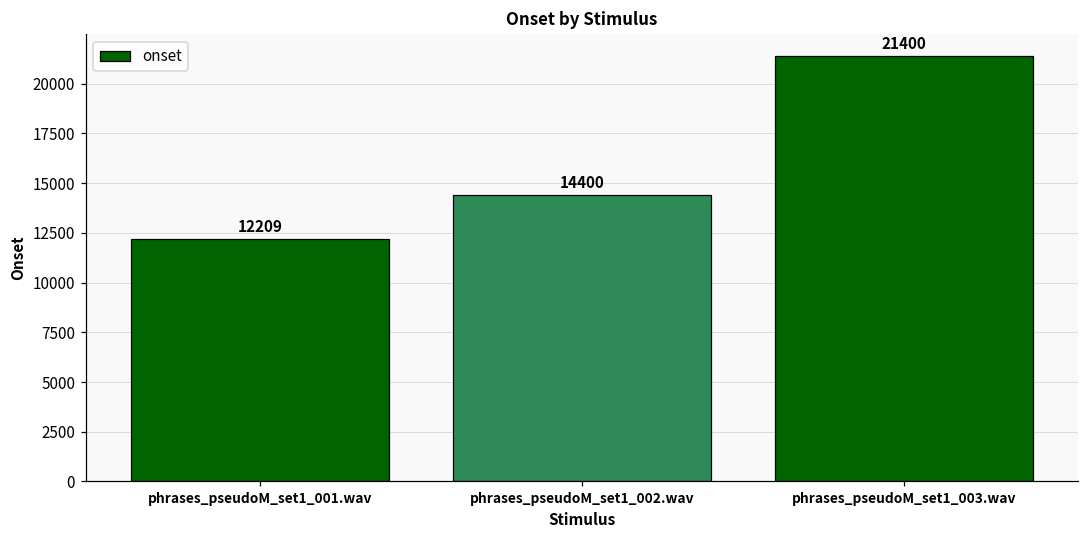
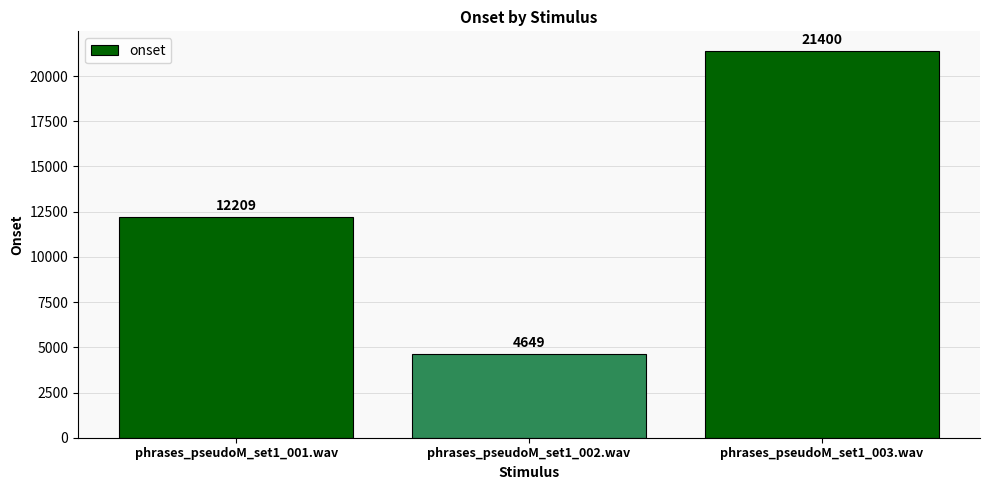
  {
    "phrases_pseudoM_set1_001.wav": 12209,
-   "phrases_pseudoM_set1_002.wav": 14400,
+   "phrases_pseudoM_set1_002.wav": 4649,
    "phrases_pseudoM_set1_003.wav": 21400
  }
